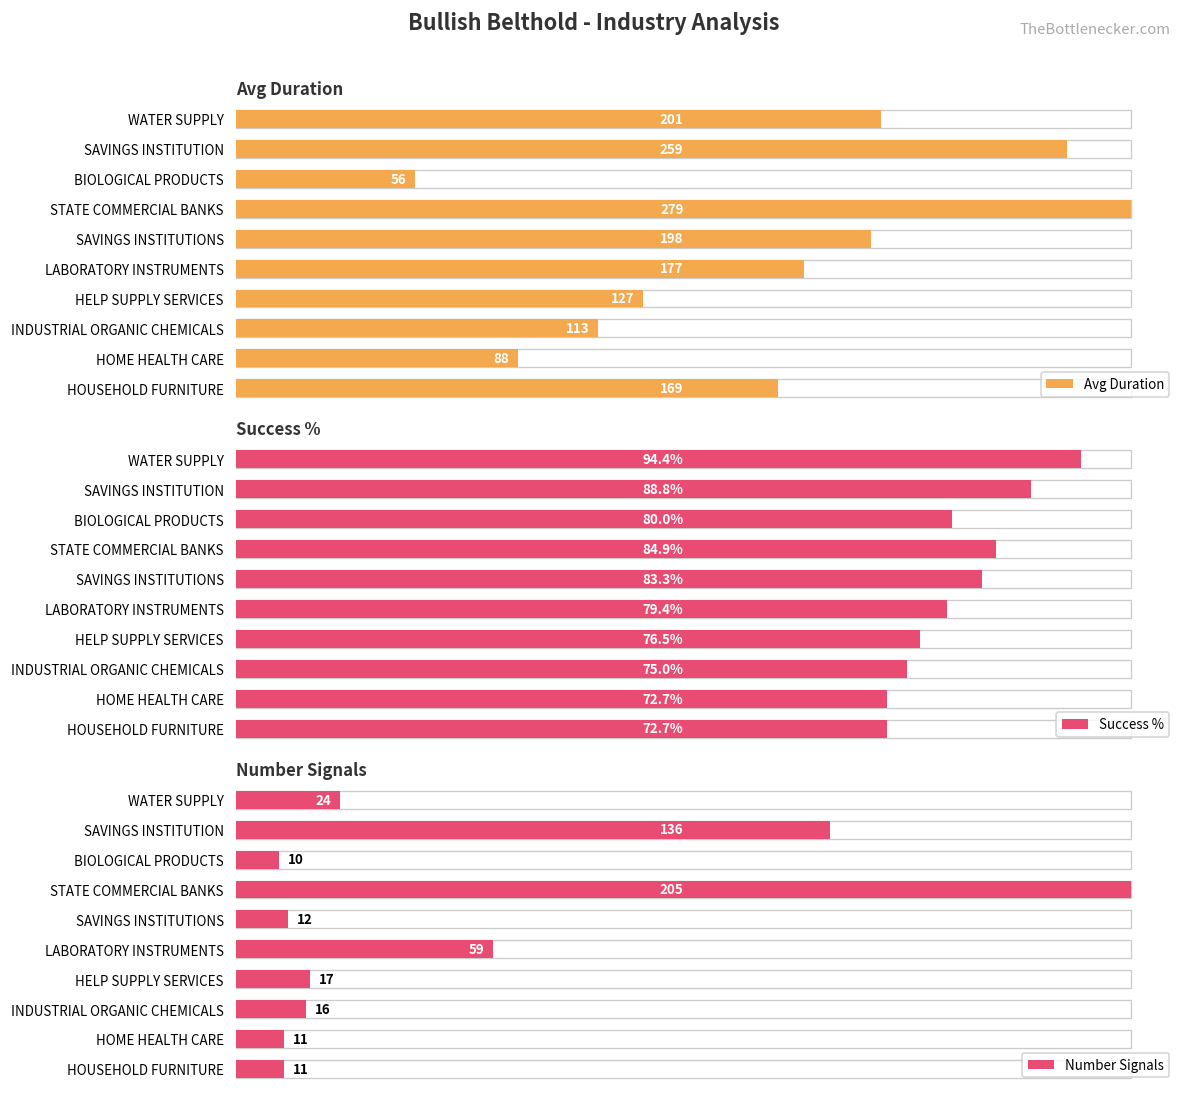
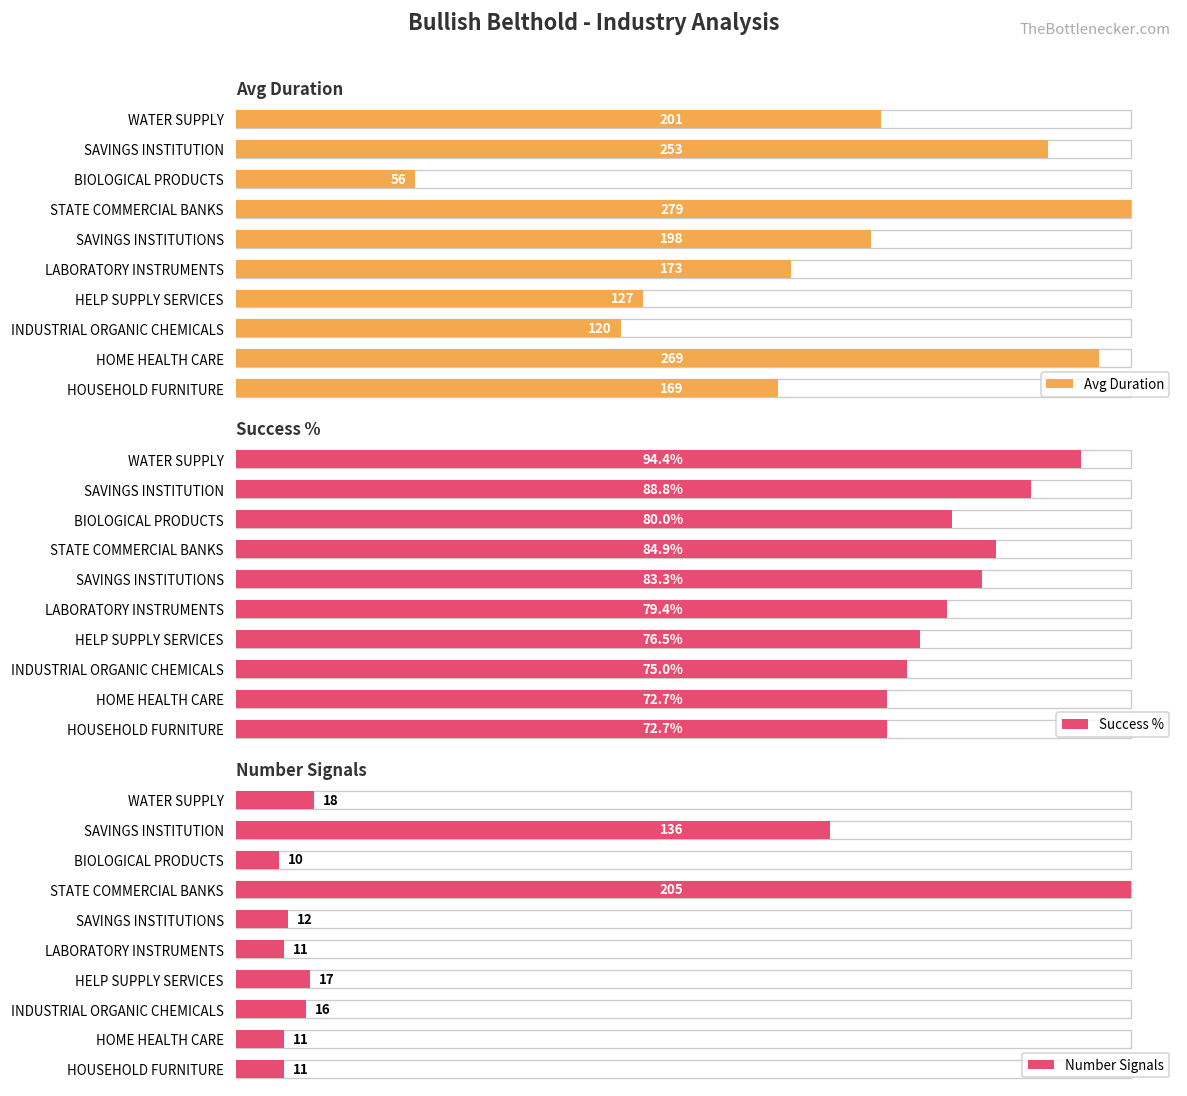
  {
    "Avg Duration": {
      "Avg Duration": {
-       "SAVINGS INSTITUTION": 259,
-       "LABORATORY INSTRUMENTS": 177,
-       "INDUSTRIAL ORGANIC CHEMICALS": 113,
-       "HOME HEALTH CARE": 88
+       "SAVINGS INSTITUTION": 253,
+       "LABORATORY INSTRUMENTS": 173,
+       "INDUSTRIAL ORGANIC CHEMICALS": 120,
+       "HOME HEALTH CARE": 269
      }
    },
    "Number Signals": {
      "Number Signals": {
-       "WATER SUPPLY": 24,
-       "LABORATORY INSTRUMENTS": 59
+       "WATER SUPPLY": 18,
+       "LABORATORY INSTRUMENTS": 11
      }
    }
  }
